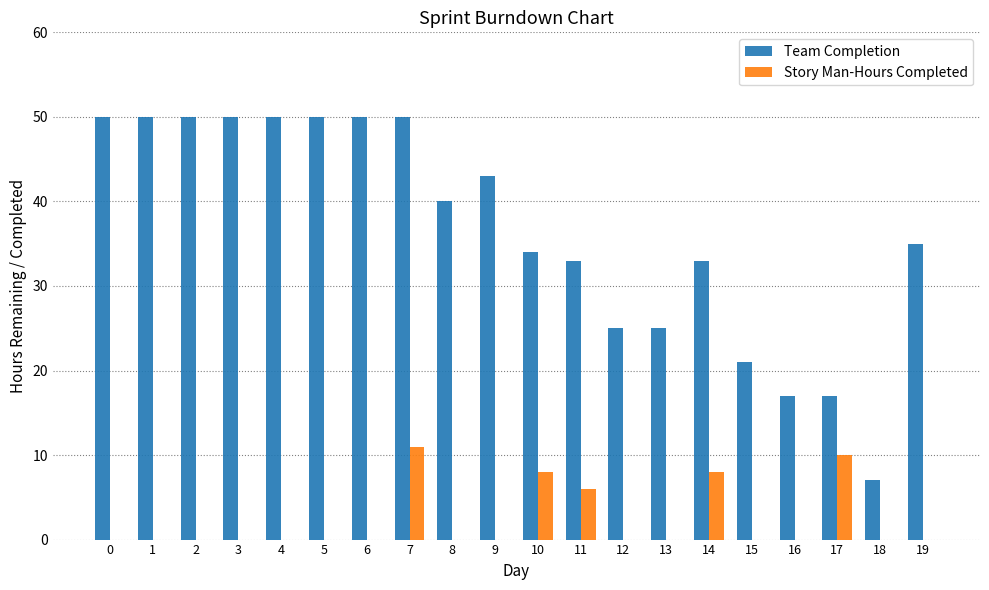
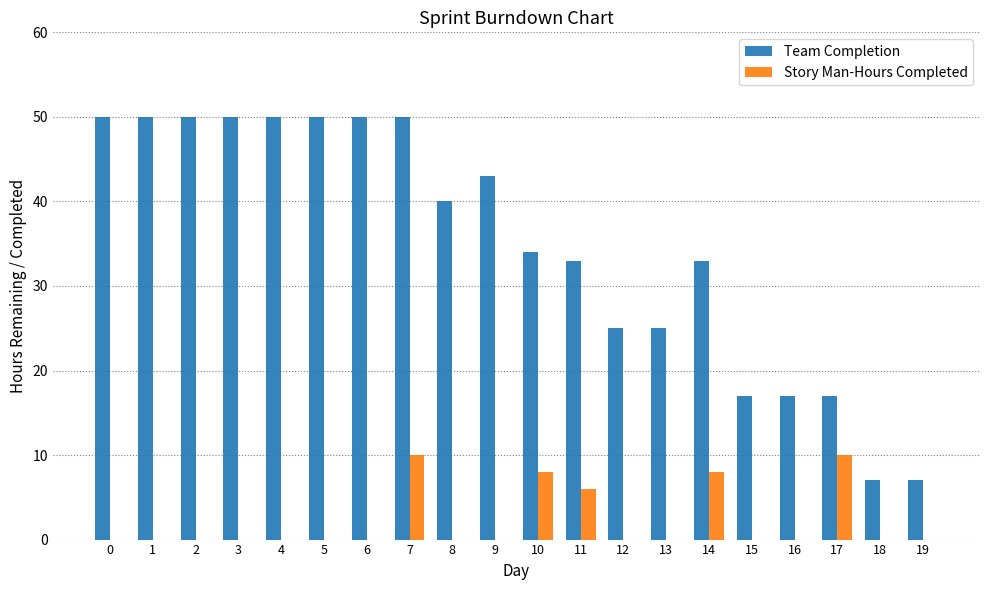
  {
    "Team Completion": {
      "0": 50,
      "1": 50,
      "2": 50,
      "3": 50,
      "4": 50,
      "5": 50,
      "6": 50,
      "7": 50,
      "8": 40,
      "9": 43,
      "10": 34,
      "11": 33,
      "12": 25,
      "13": 25,
      "14": 33,
-     "15": 21,
+     "15": 17,
      "16": 17,
      "17": 17,
      "18": 7,
-     "19": 35
+     "19": 7
    },
    "Story Man-Hours Completed": {
      "0": 0,
      "1": 0,
      "2": 0,
      "3": 0,
      "4": 0,
      "5": 0,
      "6": 0,
-     "7": 11,
+     "7": 10,
      "8": 0,
      "9": 0,
      "10": 8,
      "11": 6,
      "12": 0,
      "13": 0,
      "14": 8,
      "15": 0,
      "16": 0,
      "17": 10,
      "18": 0,
      "19": 0
    }
  }
